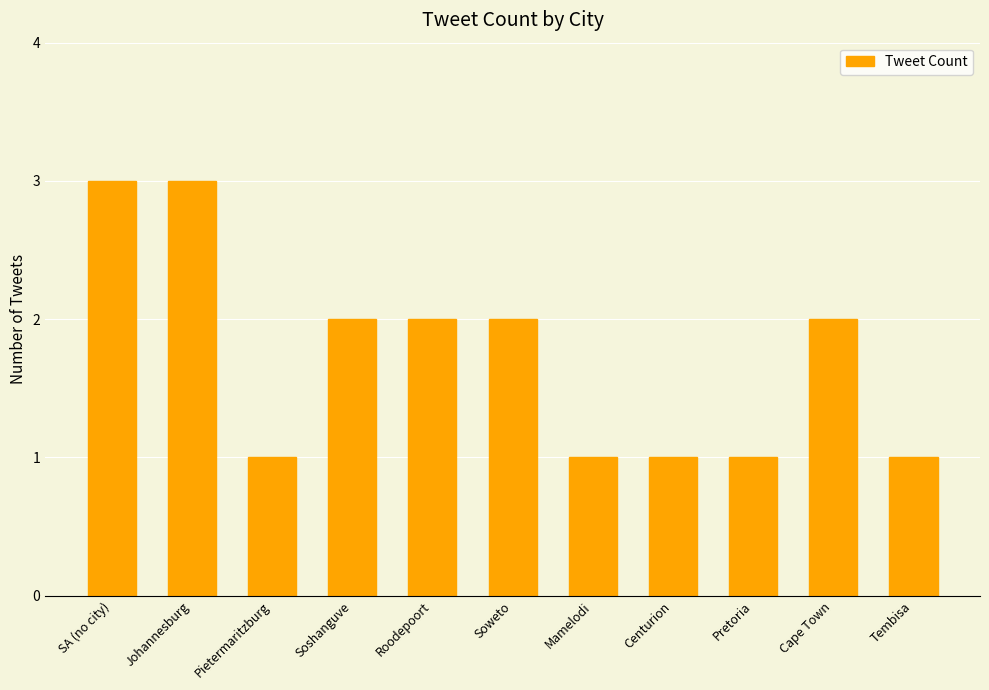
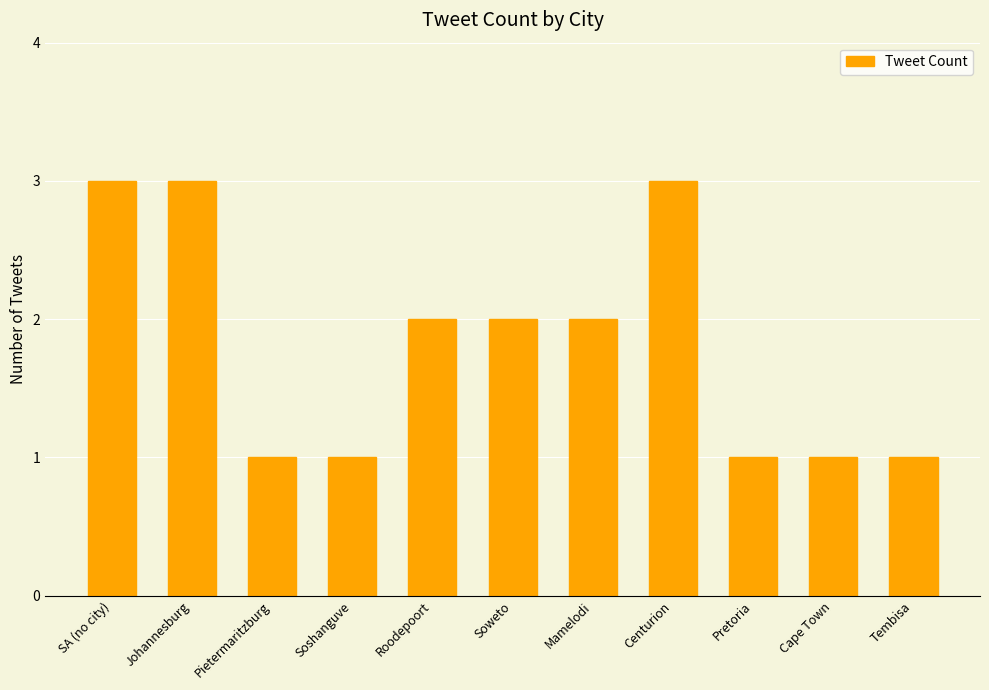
  {
    "SA (no city)": 3,
    "Johannesburg": 3,
    "Pietermaritzburg": 1,
-   "Soshanguve": 2,
+   "Soshanguve": 1,
    "Roodepoort": 2,
    "Soweto": 2,
-   "Mamelodi": 1,
-   "Centurion": 1,
+   "Mamelodi": 2,
+   "Centurion": 3,
    "Pretoria": 1,
-   "Cape Town": 2,
+   "Cape Town": 1,
    "Tembisa": 1
  }
